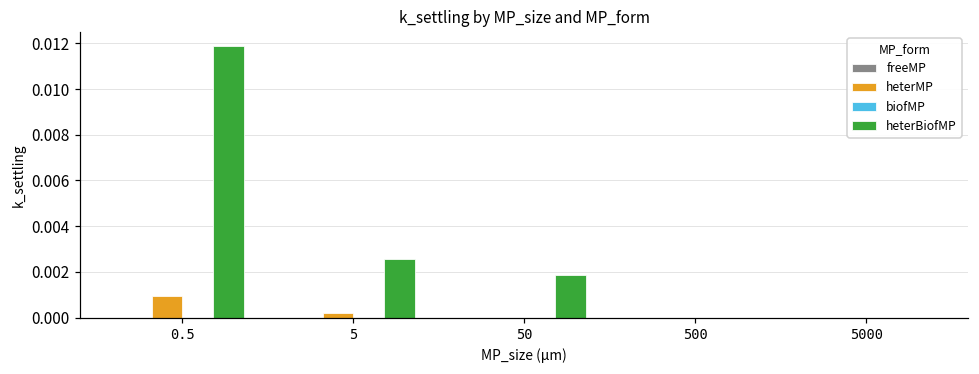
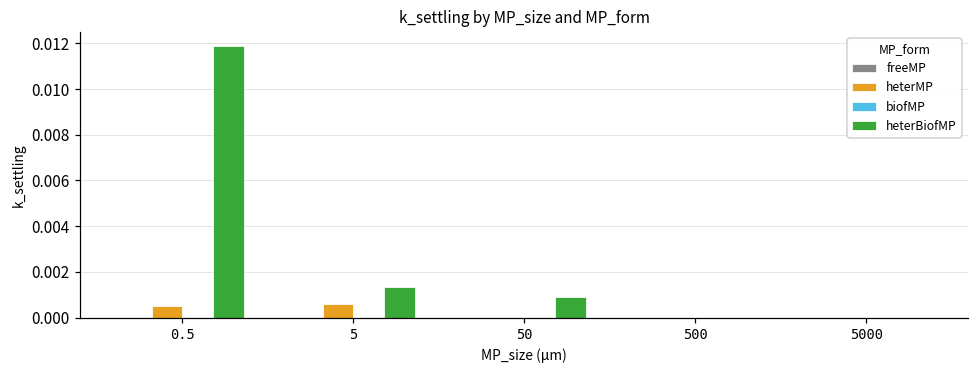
  {
    "freeMP": {
      "0.5": 0.0000,
      "5": 0.0000,
      "50": 0.0000,
      "500": 0.0000,
      "5000": 0.0000
    },
    "heterMP": {
-     "0.5": 0.0009,
-     "5": 0.0002,
+     "0.5": 0.0005,
+     "5": 0.0006,
      "50": 0.0000,
      "500": 0.0000,
      "5000": 0.0000
    },
    "biofMP": {
      "500": 0.0000,
      "5000": 0.0000
    },
    "heterBiofMP": {
      "0.5": 0.0119,
-     "5": 0.0026,
-     "50": 0.0019,
+     "5": 0.0014,
+     "50": 0.0009,
      "500": 0.0000,
      "5000": 0.0000
    }
  }
